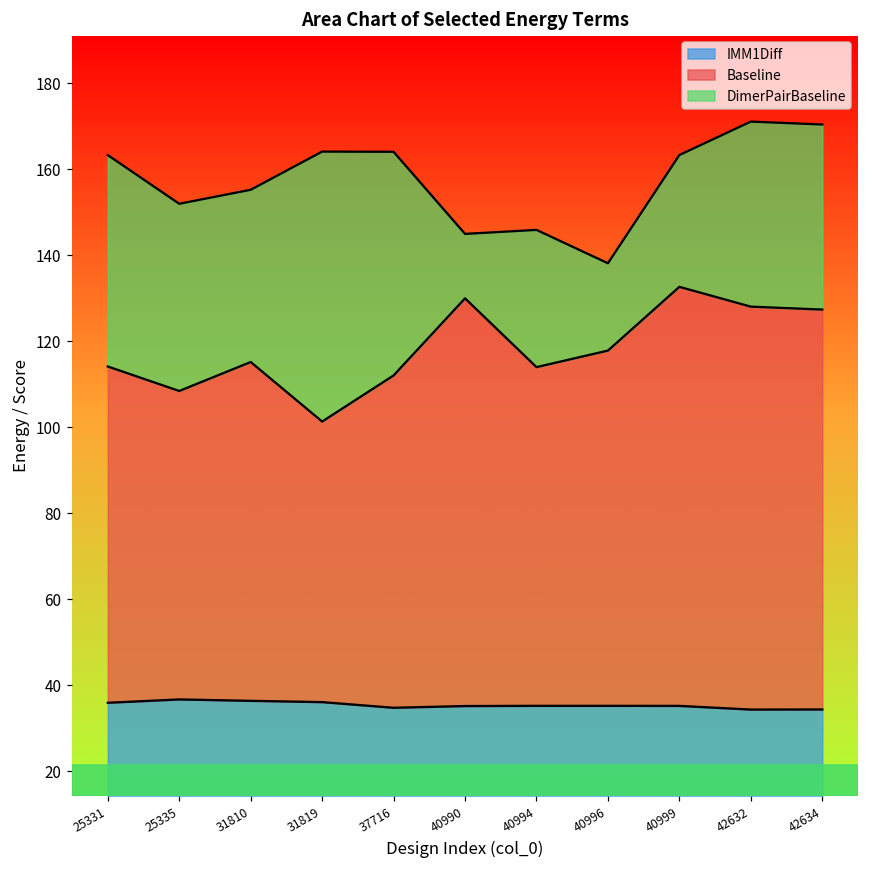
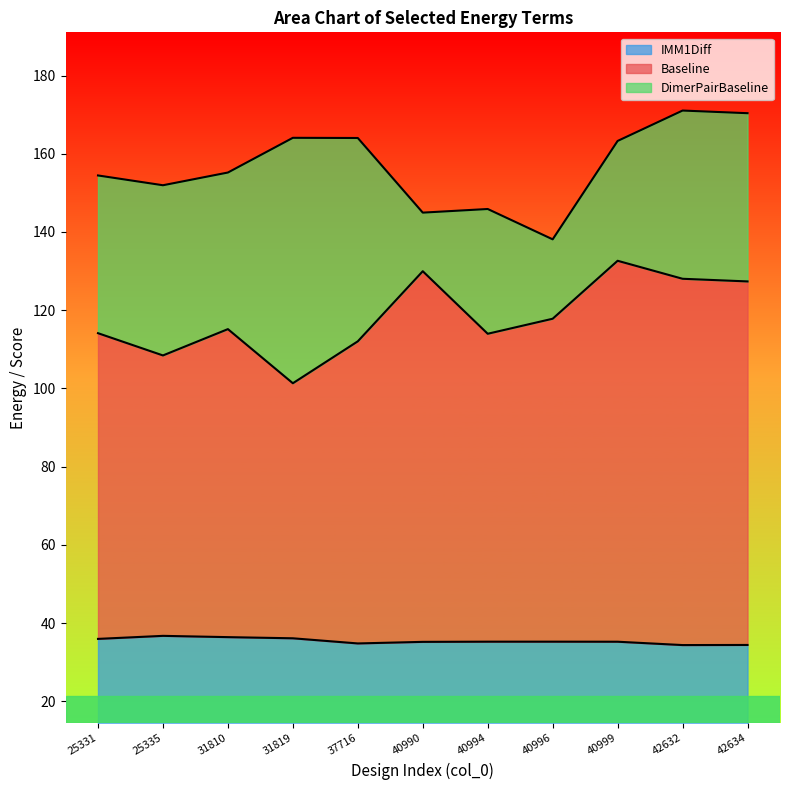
  {
    "IMM1Diff": {
      "25331": 36,
      "25335": 37,
      "31810": 36,
      "31819": 36,
      "37716": 35,
      "40990": 35,
      "40994": 35,
      "40996": 35,
      "40999": 35,
      "42632": 34,
      "42634": 34
    },
    "Baseline": {
      "25331": 114,
      "25335": 108,
      "31810": 115,
      "31819": 101,
      "37716": 112,
      "40990": 130,
      "40994": 114,
      "40996": 118,
      "40999": 133,
      "42632": 128,
      "42634": 127
    },
    "DimerPairBaseline": {
-     "25331": 163,
+     "25331": 154,
      "25335": 152,
      "31810": 155,
      "31819": 164,
      "37716": 164,
      "40990": 145,
      "40994": 146,
      "40996": 138,
      "40999": 163,
      "42632": 171,
      "42634": 170
    }
  }
